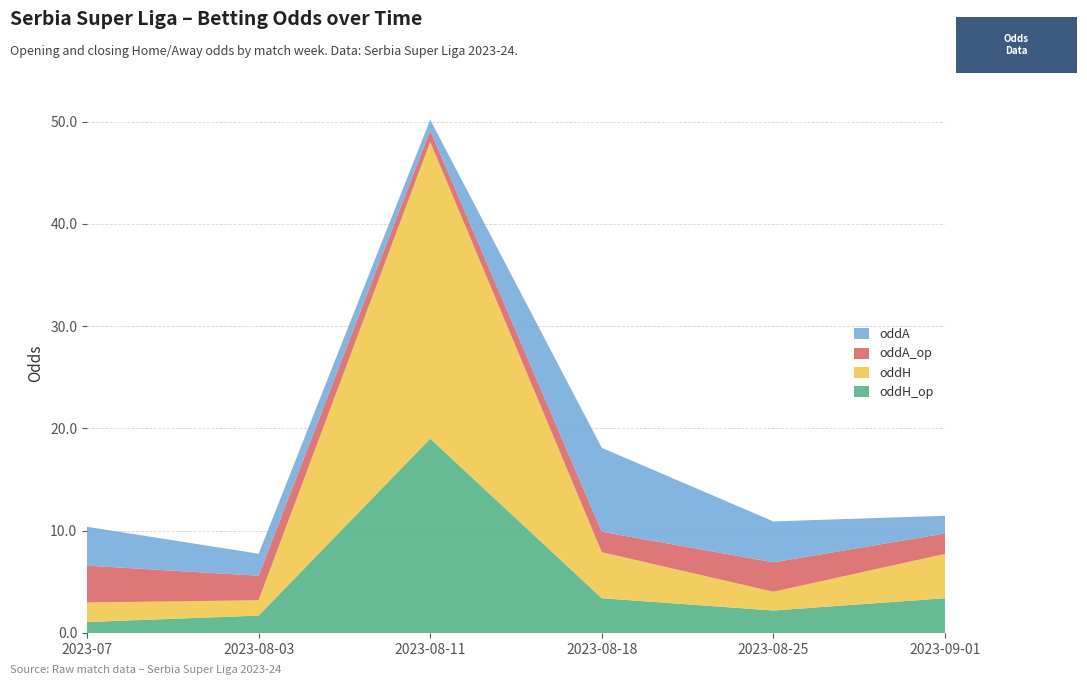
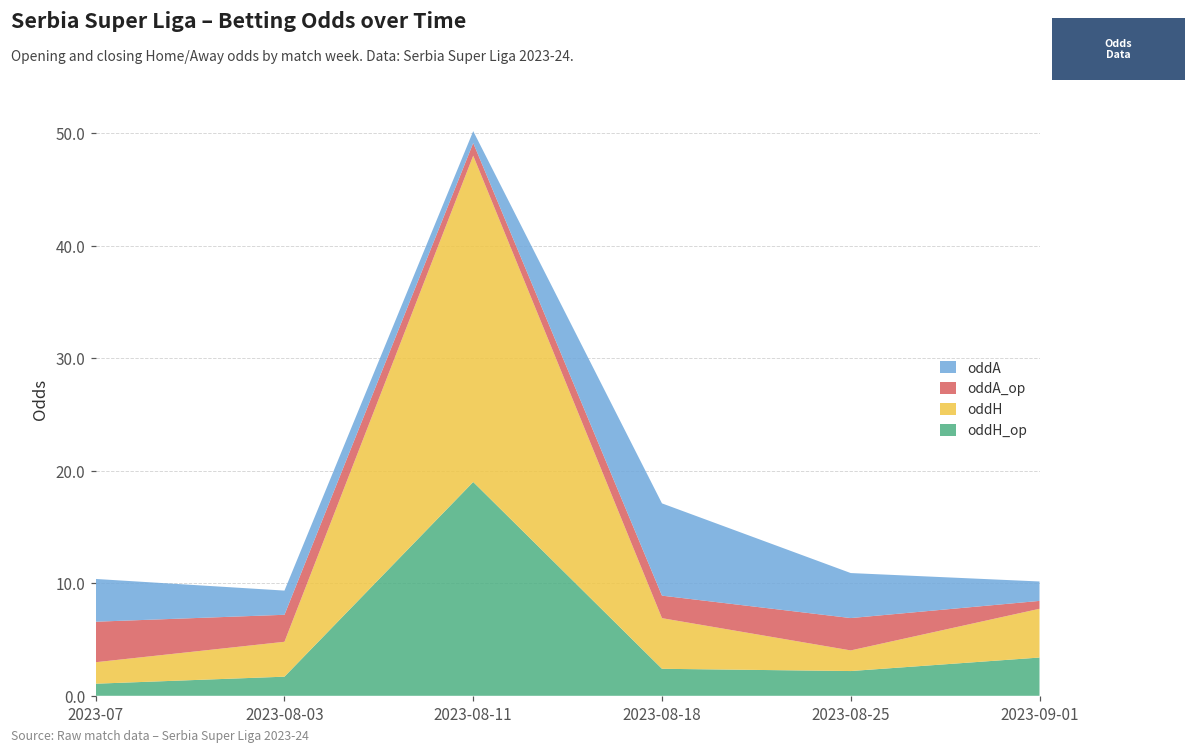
  {
    "oddH_op": {
      "2023-07": 1.1,
      "2023-08-03": 1.7,
      "2023-08-11": 19.0,
-     "2023-08-18": 3.4,
+     "2023-08-18": 2.4,
      "2023-08-25": 2.2,
      "2023-09-01": 3.4
    },
    "oddH": {
      "2023-07": 1.9,
-     "2023-08-03": 1.5,
+     "2023-08-03": 3.1,
      "2023-08-11": 29.0,
      "2023-08-18": 4.5,
      "2023-08-25": 1.8,
      "2023-09-01": 4.3
    },
    "oddA_op": {
      "2023-07": 3.6,
      "2023-08-03": 2.4,
      "2023-08-11": 1.1,
      "2023-08-18": 2.0,
      "2023-08-25": 2.9,
-     "2023-09-01": 2.0
+     "2023-09-01": 0.7
    },
    "oddA": {
      "2023-07": 3.8,
      "2023-08-03": 2.2,
      "2023-08-11": 1.1,
      "2023-08-18": 8.2,
      "2023-08-25": 4.0,
      "2023-09-01": 1.7
    }
  }
